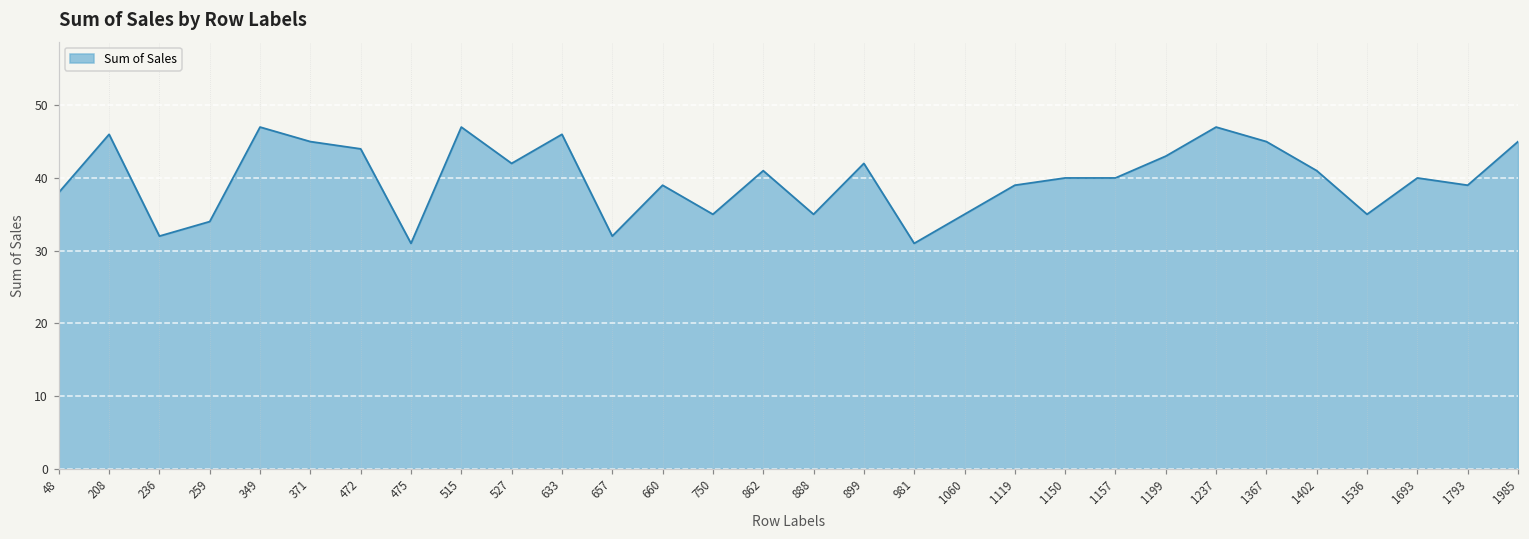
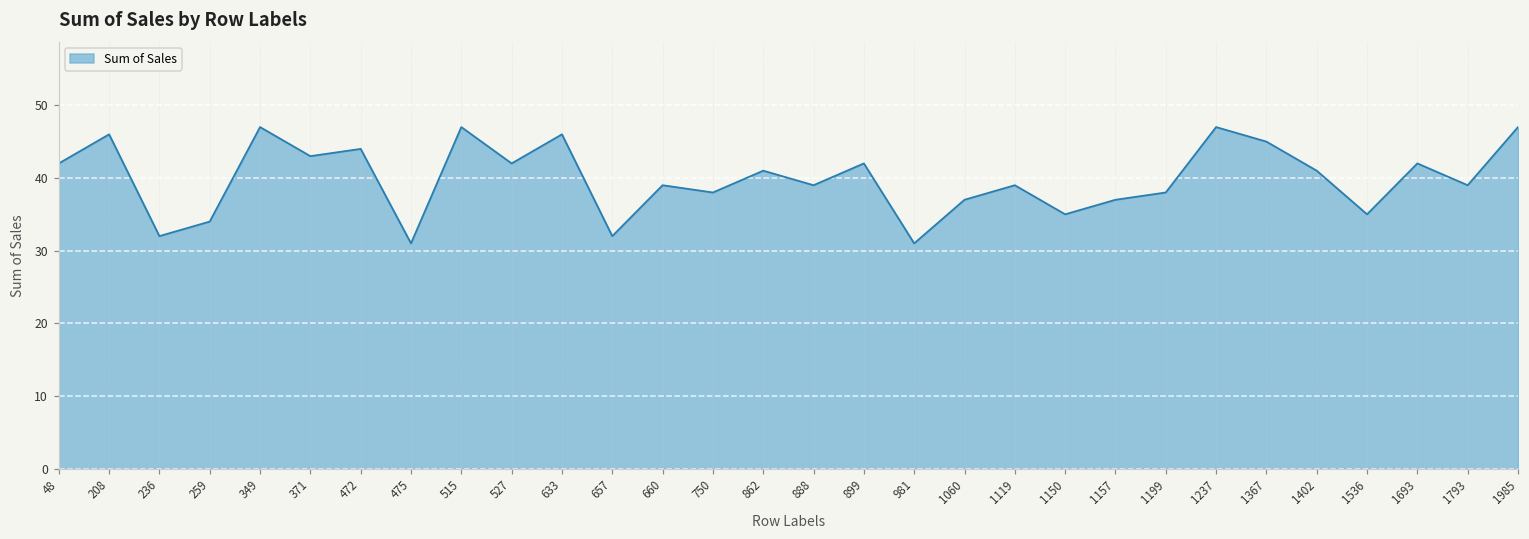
  {
-   "48": 38,
+   "48": 42,
    "208": 46,
    "236": 32,
    "259": 34,
    "349": 47,
-   "371": 45,
+   "371": 43,
    "472": 44,
    "475": 31,
    "515": 47,
    "527": 42,
    "633": 46,
    "657": 32,
    "660": 39,
-   "750": 35,
+   "750": 38,
    "862": 41,
-   "888": 35,
+   "888": 39,
    "899": 42,
    "981": 31,
-   "1060": 35,
+   "1060": 37,
    "1119": 39,
-   "1150": 40,
-   "1157": 40,
-   "1199": 43,
+   "1150": 35,
+   "1157": 37,
+   "1199": 38,
    "1237": 47,
    "1367": 45,
    "1402": 41,
    "1536": 35,
-   "1693": 40,
+   "1693": 42,
    "1793": 39,
-   "1985": 45
+   "1985": 47
  }
